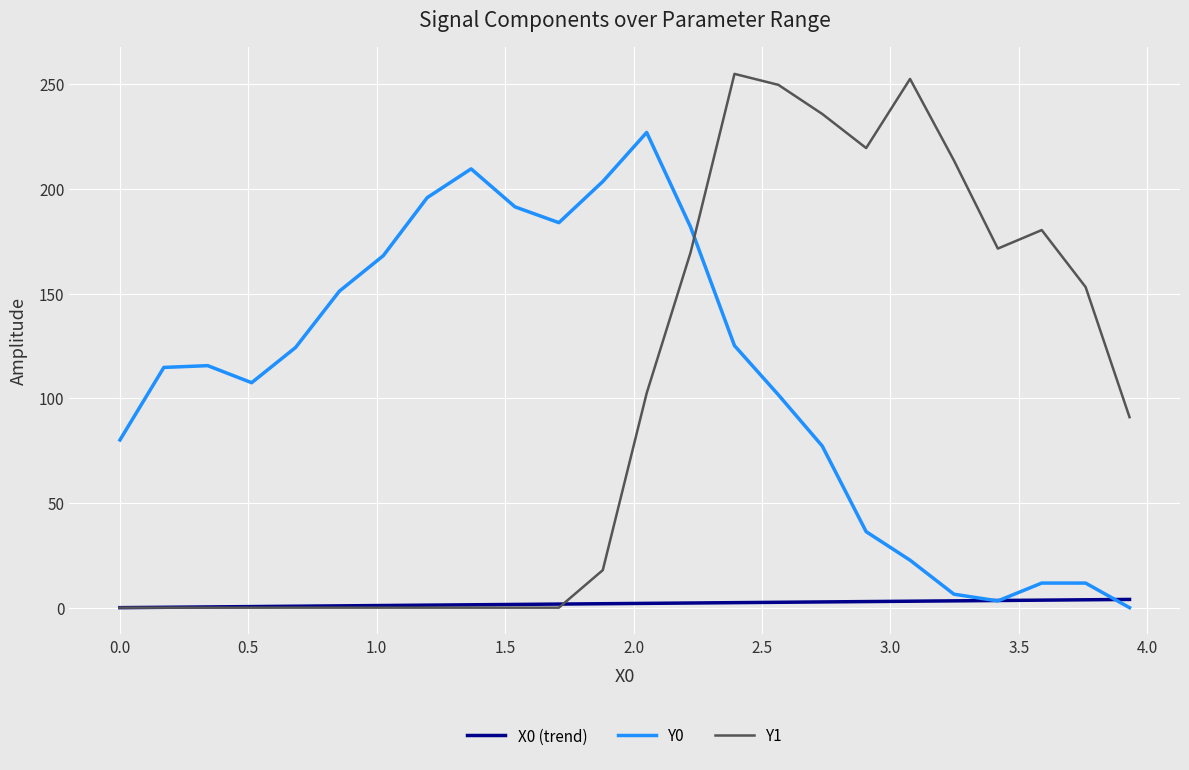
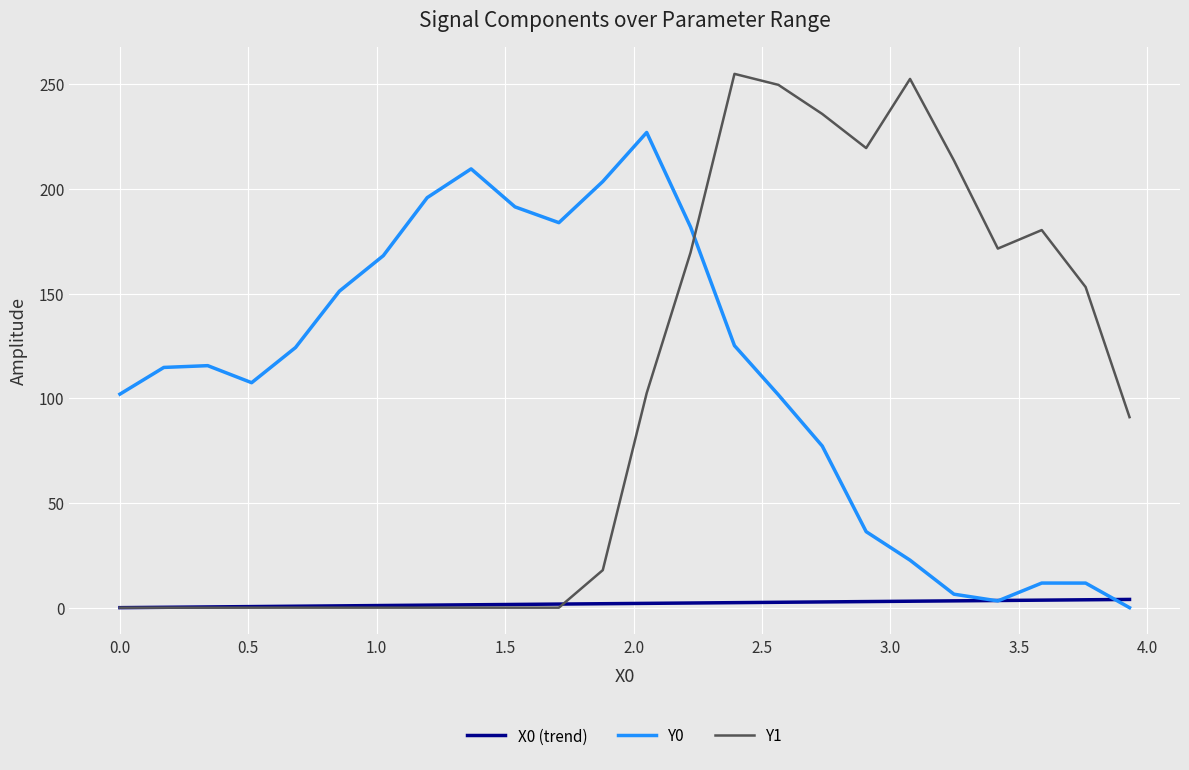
  {
    "Y0": {
-     "0.0": 80
+     "0.0": 102
    }
  }
